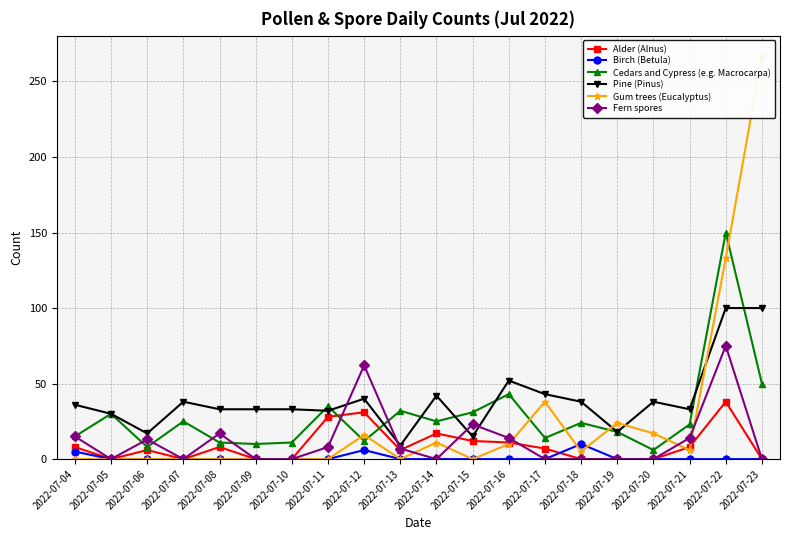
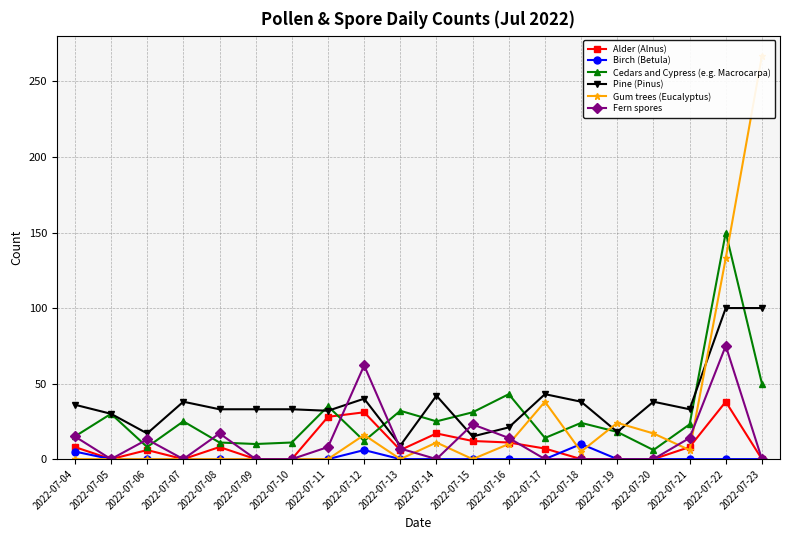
  {
    "Alder (Alnus)": {
      "2022-07-04": 8,
      "2022-07-06": 6,
      "2022-07-08": 8,
      "2022-07-11": 28,
      "2022-07-12": 31,
      "2022-07-14": 17,
      "2022-07-15": 12,
      "2022-07-17": 7,
      "2022-07-21": 8,
      "2022-07-22": 38
    },
    "Birch (Betula)": {
      "2022-07-04": 5,
      "2022-07-12": 6,
      "2022-07-16": 0,
      "2022-07-18": 10,
      "2022-07-21": 0,
      "2022-07-22": 0
    },
    "Cedars and Cypress (e.g. Macrocarpa)": {
      "2022-07-06": 8,
      "2022-07-07": 25,
      "2022-07-08": 11,
      "2022-07-09": 10,
      "2022-07-10": 11,
      "2022-07-11": 35,
      "2022-07-12": 12,
      "2022-07-13": 32,
      "2022-07-14": 25,
      "2022-07-15": 31,
      "2022-07-16": 43,
      "2022-07-17": 14,
      "2022-07-18": 24,
      "2022-07-20": 6,
      "2022-07-21": 23,
      "2022-07-22": 150,
      "2022-07-23": 50
    },
    "Pine (Pinus)": {
      "2022-07-04": 36,
      "2022-07-06": 17,
      "2022-07-07": 38,
      "2022-07-08": 33,
      "2022-07-09": 33,
      "2022-07-10": 33,
      "2022-07-11": 32,
      "2022-07-12": 40,
      "2022-07-13": 9,
      "2022-07-14": 42,
      "2022-07-15": 15,
-     "2022-07-16": 52,
+     "2022-07-16": 21,
      "2022-07-17": 43,
      "2022-07-18": 38,
      "2022-07-20": 38,
      "2022-07-21": 33,
      "2022-07-22": 100,
      "2022-07-23": 100
    },
    "Gum trees (Eucalyptus)": {
      "2022-07-04": 0,
      "2022-07-12": 16,
      "2022-07-14": 11,
      "2022-07-17": 38,
      "2022-07-18": 5,
      "2022-07-19": 24,
      "2022-07-20": 17,
      "2022-07-21": 6,
      "2022-07-22": 133
    },
    "Fern spores": {
      "2022-07-06": 13,
      "2022-07-08": 17,
      "2022-07-11": 8,
      "2022-07-12": 62,
      "2022-07-15": 23,
      "2022-07-16": 14,
      "2022-07-21": 14,
      "2022-07-22": 75
    }
  }
